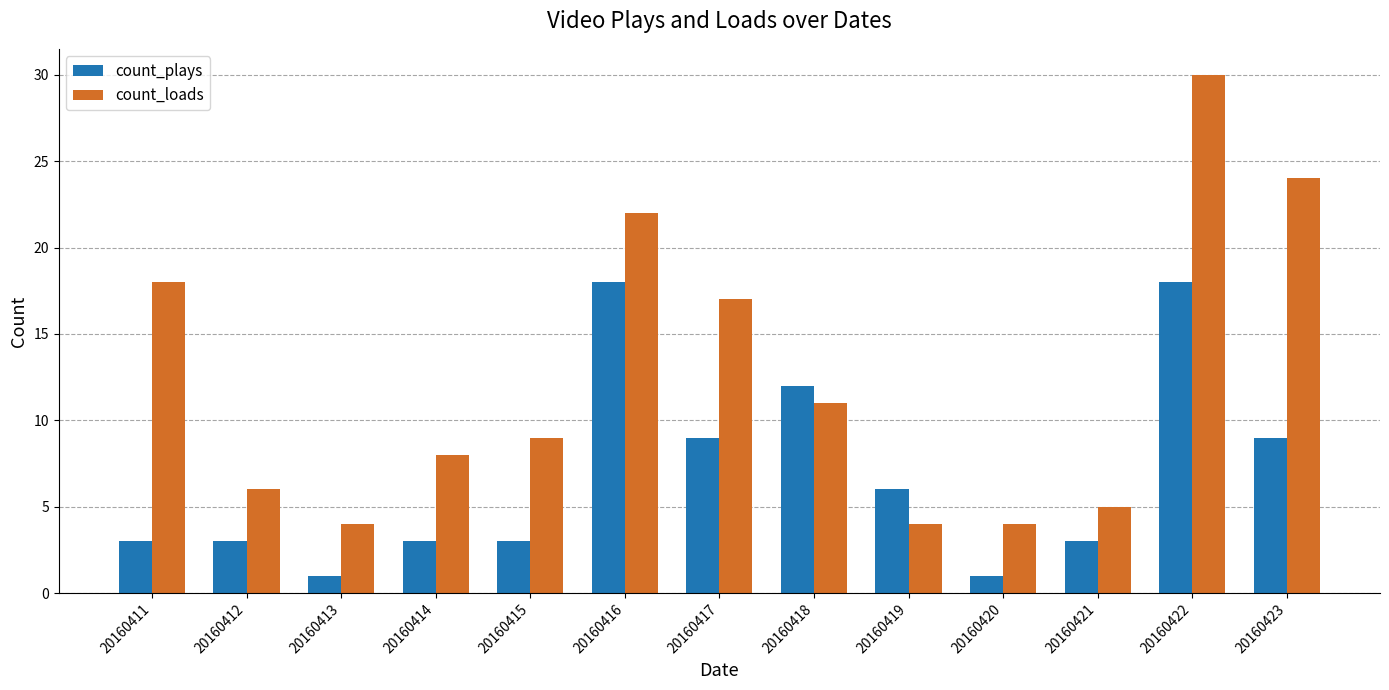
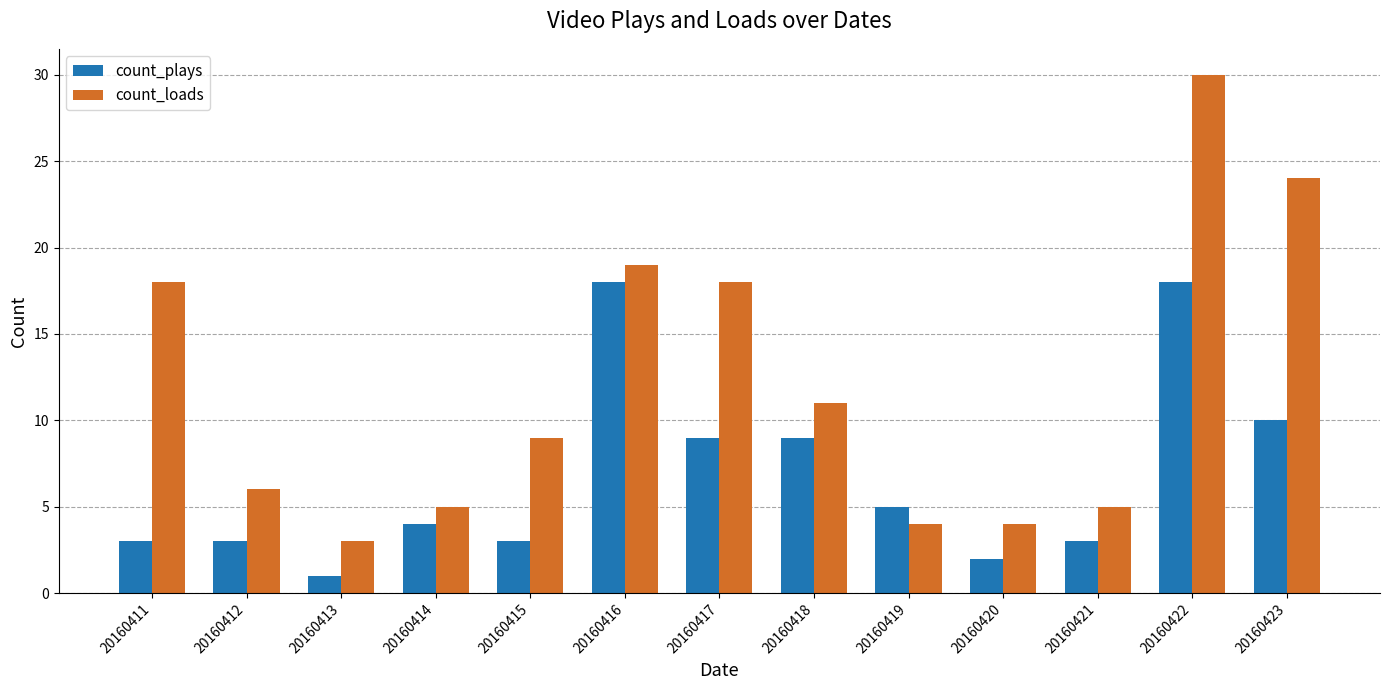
  {
    "count_plays": {
      "20160411": 3,
      "20160412": 3,
      "20160413": 1,
-     "20160414": 3,
+     "20160414": 4,
      "20160415": 3,
      "20160416": 18,
      "20160417": 9,
-     "20160418": 12,
-     "20160419": 6,
-     "20160420": 1,
+     "20160418": 9,
+     "20160419": 5,
+     "20160420": 2,
      "20160421": 3,
      "20160422": 18,
-     "20160423": 9
+     "20160423": 10
    },
    "count_loads": {
      "20160411": 18,
      "20160412": 6,
-     "20160413": 4,
-     "20160414": 8,
+     "20160413": 3,
+     "20160414": 5,
      "20160415": 9,
-     "20160416": 22,
-     "20160417": 17,
+     "20160416": 19,
+     "20160417": 18,
      "20160418": 11,
      "20160419": 4,
      "20160420": 4,
      "20160421": 5,
      "20160422": 30,
      "20160423": 24
    }
  }
